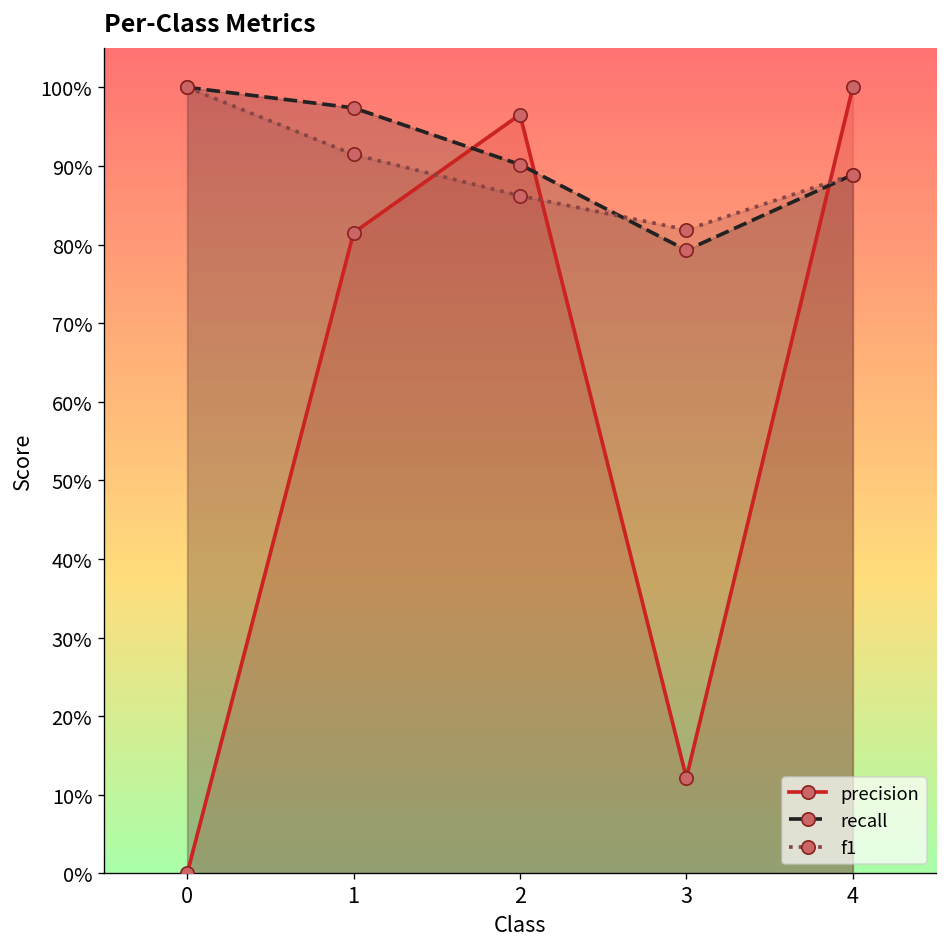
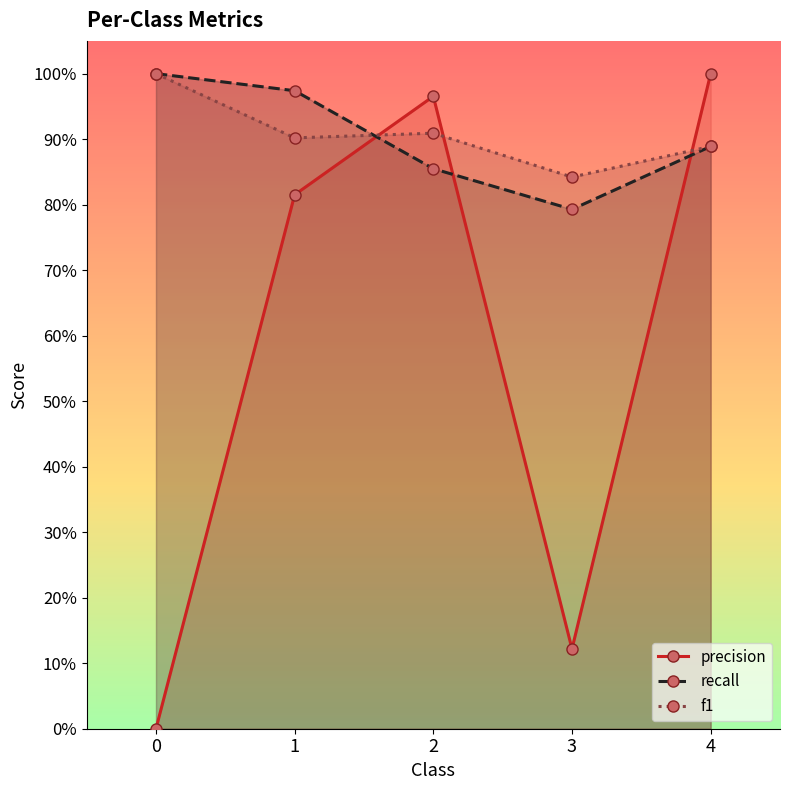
  {
    "precision": {
      "0": "0%",
      "1": "82%",
      "2": "97%",
      "3": "12%",
      "4": "100%"
    },
    "recall": {
      "1": "97%",
-     "2": "90%",
+     "2": "85%",
      "3": "79%"
    },
    "f1": {
-     "1": "91%",
-     "2": "86%",
-     "3": "82%"
+     "1": "90%",
+     "2": "91%",
+     "3": "84%"
    }
  }
